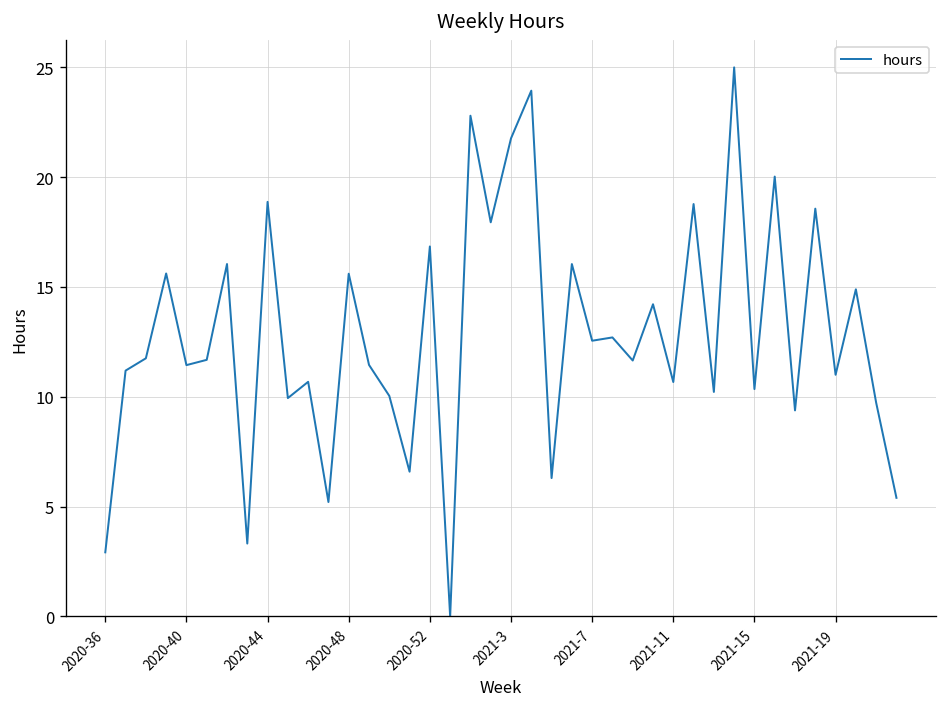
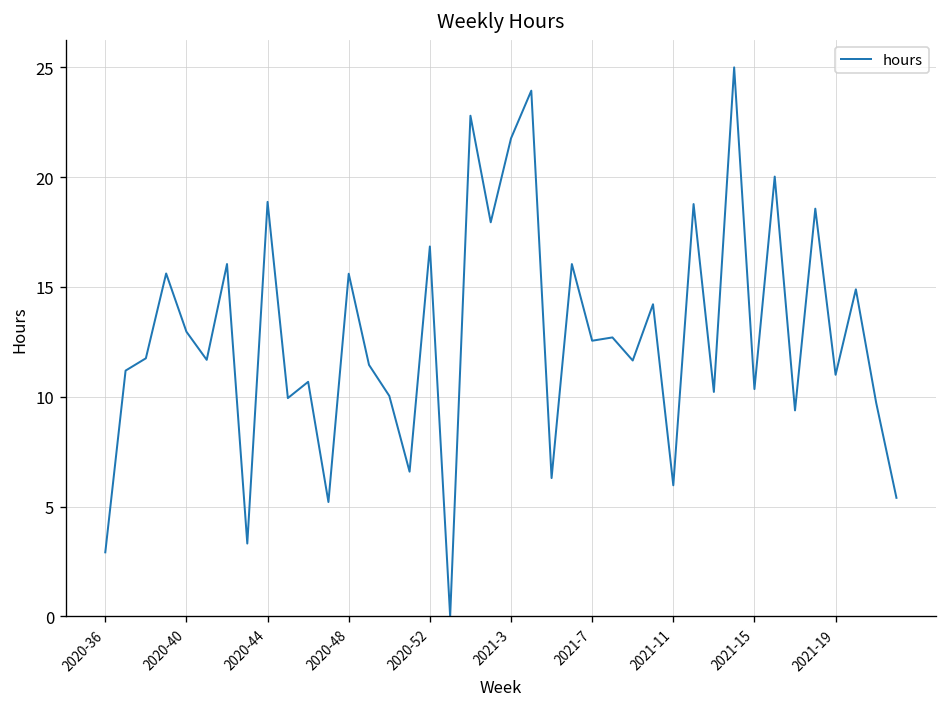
  {
    "2020-36": 2.9,
-   "2020-40": 11.4,
+   "2020-40": 13.0,
    "2020-44": 18.9,
    "2020-48": 15.6,
    "2020-52": 16.8,
    "2021-3": 21.8,
    "2021-7": 12.6,
-   "2021-11": 10.7,
+   "2021-11": 6.0,
    "2021-15": 10.4,
    "2021-19": 11.0
  }
